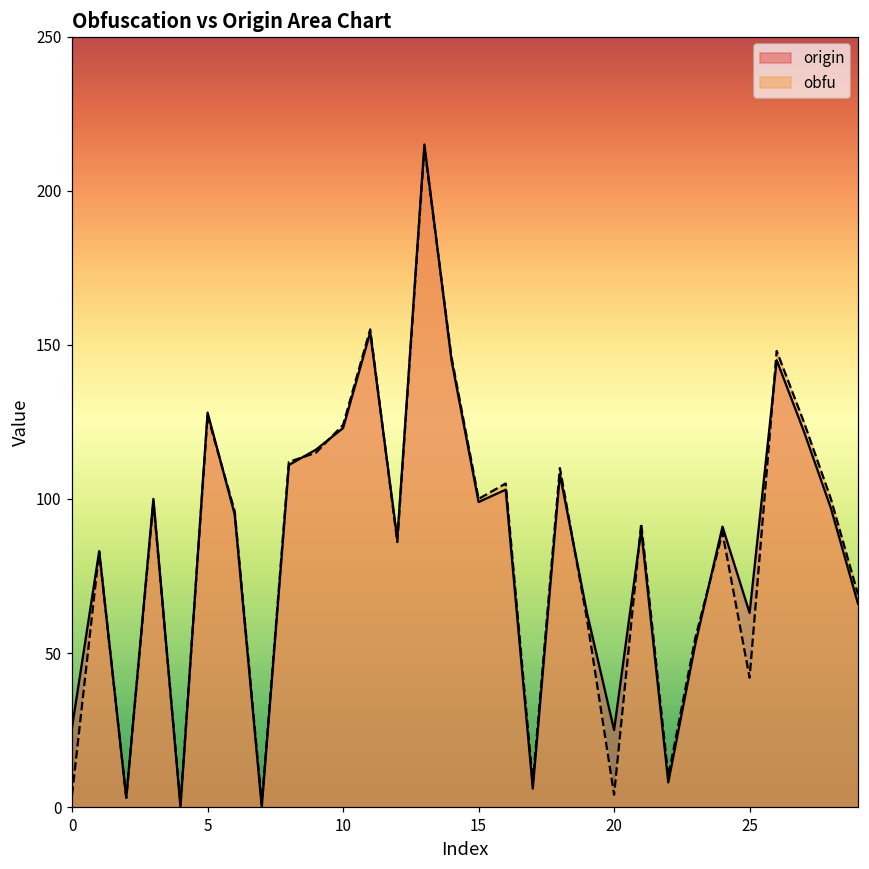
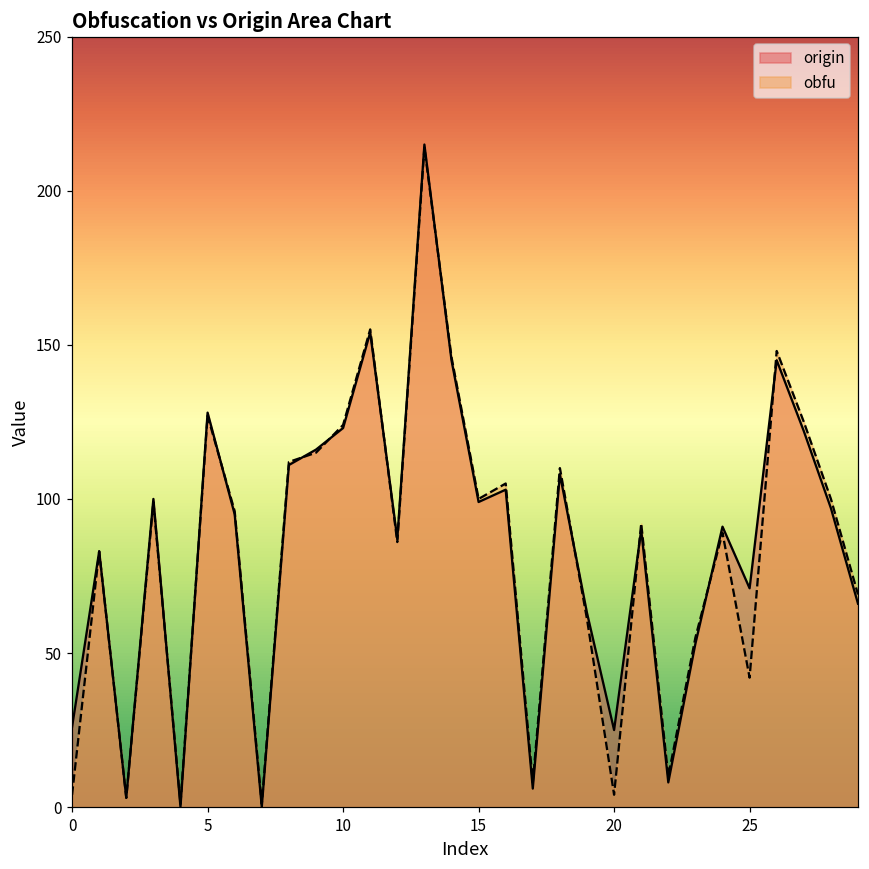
  {
    "origin": {
      "0": 26,
      "5": 128,
      "10": 123,
      "15": 99,
      "20": 25,
-     "25": 63
+     "25": 71
    },
    "obfu": {
      "0": 4,
      "5": 127,
      "10": 124,
      "15": 100,
      "20": 4,
      "25": 42
    }
  }
